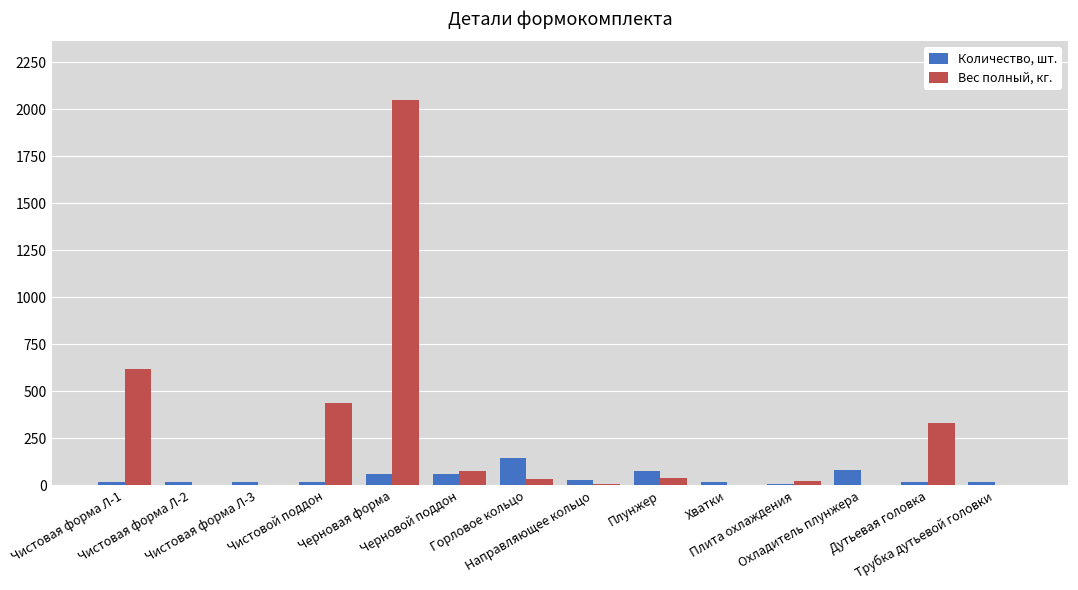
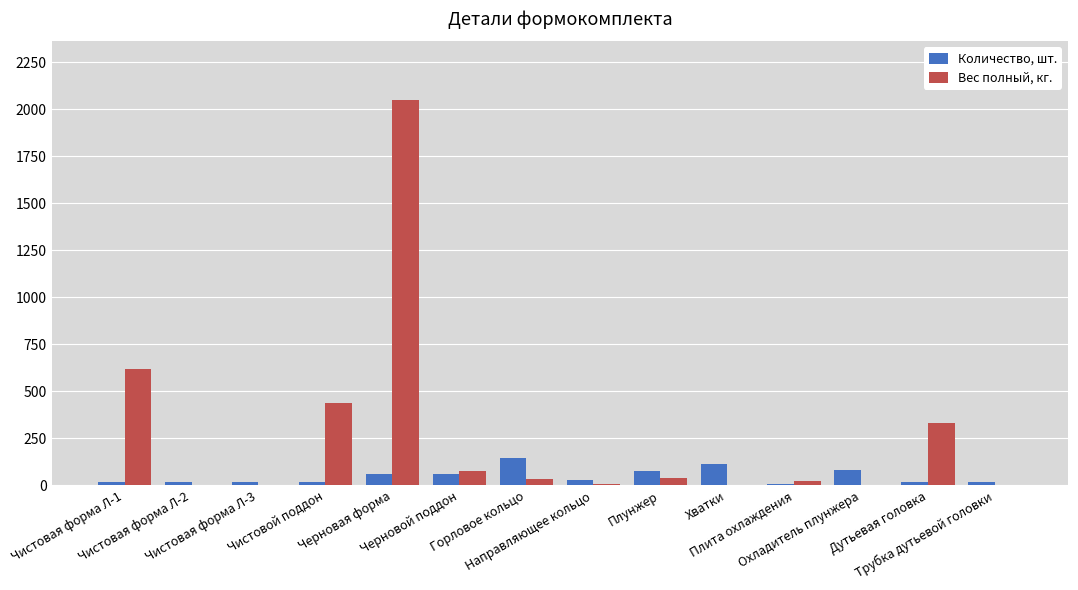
  {
    "Количество, шт.": {
      "Чистовая форма Л-1": 20,
      "Чистовая форма Л-2": 20,
      "Чистовая форма Л-3": 20,
      "Чистовой поддон": 20,
      "Черновая форма": 60,
      "Черновой поддон": 60,
      "Горловое кольцо": 150,
      "Направляющее кольцо": 30,
      "Плунжер": 80,
-     "Хватки": 20,
+     "Хватки": 120,
      "Охладитель плунжера": 80,
      "Дутьевая головка": 20,
      "Трубка дутьевой головки": 20
    },
    "Вес полный, кг.": {
      "Чистовая форма Л-1": 620,
      "Чистовая форма Л-2": 0,
      "Чистовая форма Л-3": 0,
      "Чистовой поддон": 440,
      "Черновая форма": 2050,
      "Черновой поддон": 80,
      "Горловое кольцо": 40,
      "Плунжер": 40,
      "Хватки": 0,
      "Плита охлаждения": 20,
      "Охладитель плунжера": 0,
      "Дутьевая головка": 330,
      "Трубка дутьевой головки": 0
    }
  }
